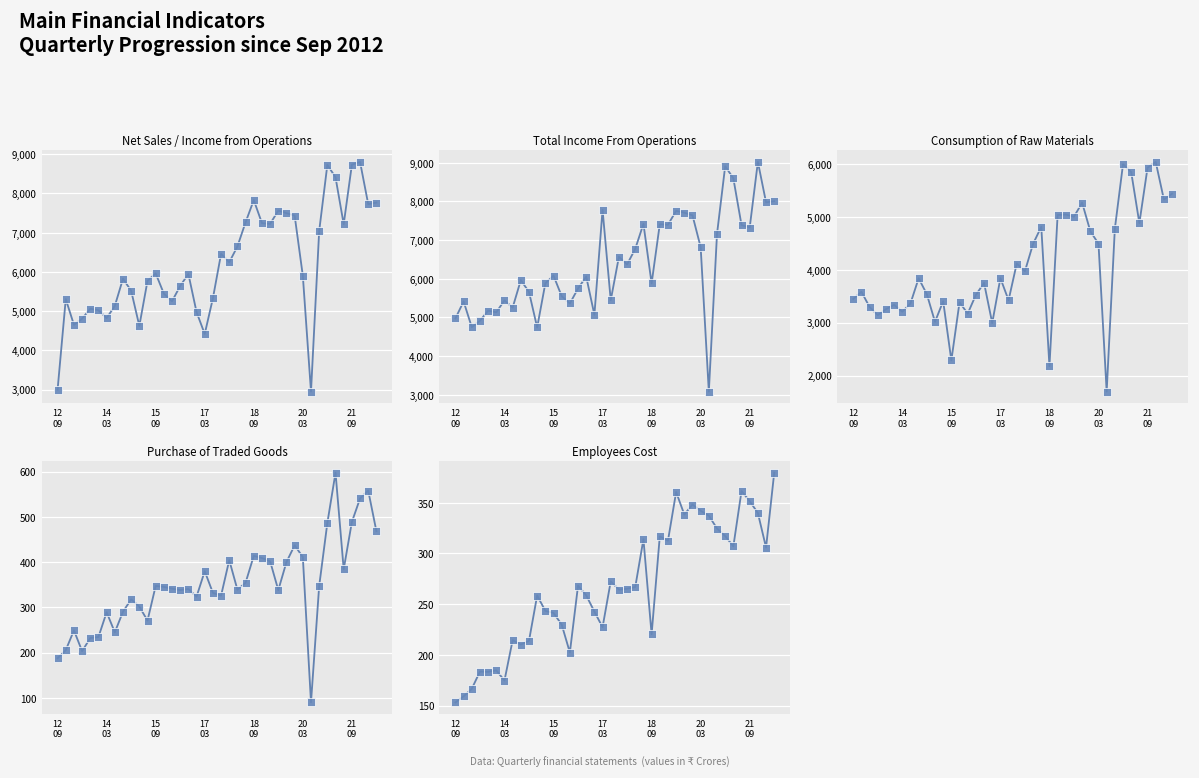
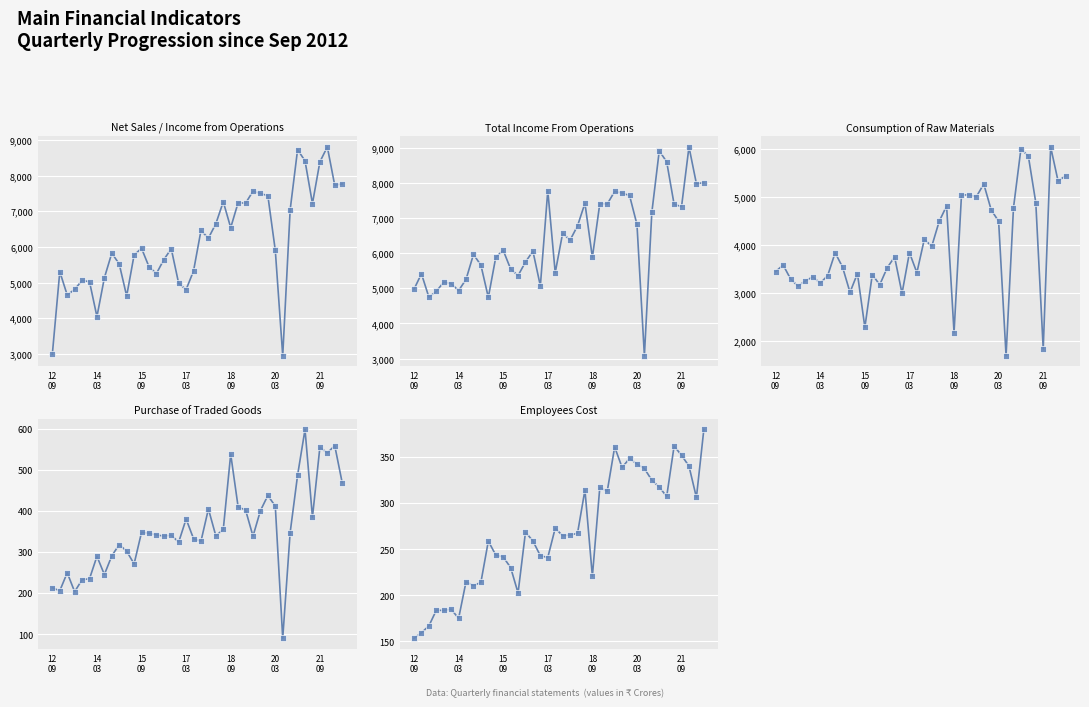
  {
    "Net Sales / Income from Operations": {
      "12 09": "3,000",
-     "14 03": "4,800",
+     "14 03": "4,000",
      "15 09": "6,000",
-     "17 03": "4,400",
-     "18 09": "7,800",
+     "17 03": "4,800",
+     "18 09": "6,500",
      "20 03": "5,900",
-     "21 09": "8,700"
+     "21 09": "8,400"
    },
    "Total Income From Operations": {
      "12 09": "5,000",
-     "14 03": "5,400",
+     "14 03": "4,900",
      "15 09": "6,100",
      "17 03": "7,800",
      "18 09": "5,900",
      "20 03": "6,800",
      "21 09": "7,300"
    },
    "Consumption of Raw Materials": {
      "12 09": "3,400",
      "14 03": "3,200",
      "15 09": "2,300",
      "17 03": "3,800",
      "18 09": "2,200",
      "20 03": "4,500",
-     "21 09": "5,900"
+     "21 09": "1,800"
    },
    "Purchase of Traded Goods": {
-     "12 09": "190",
+     "12 09": "210",
      "14 03": "290",
      "15 09": "350",
      "17 03": "380",
-     "18 09": "410",
+     "18 09": "540",
      "20 03": "410",
-     "21 09": "490"
+     "21 09": "550"
    },
    "Employees Cost": {
      "12 09": "150",
      "14 03": "170",
      "15 09": "240",
-     "17 03": "230",
+     "17 03": "240",
      "18 09": "220",
      "20 03": "340",
      "21 09": "350"
    }
  }
